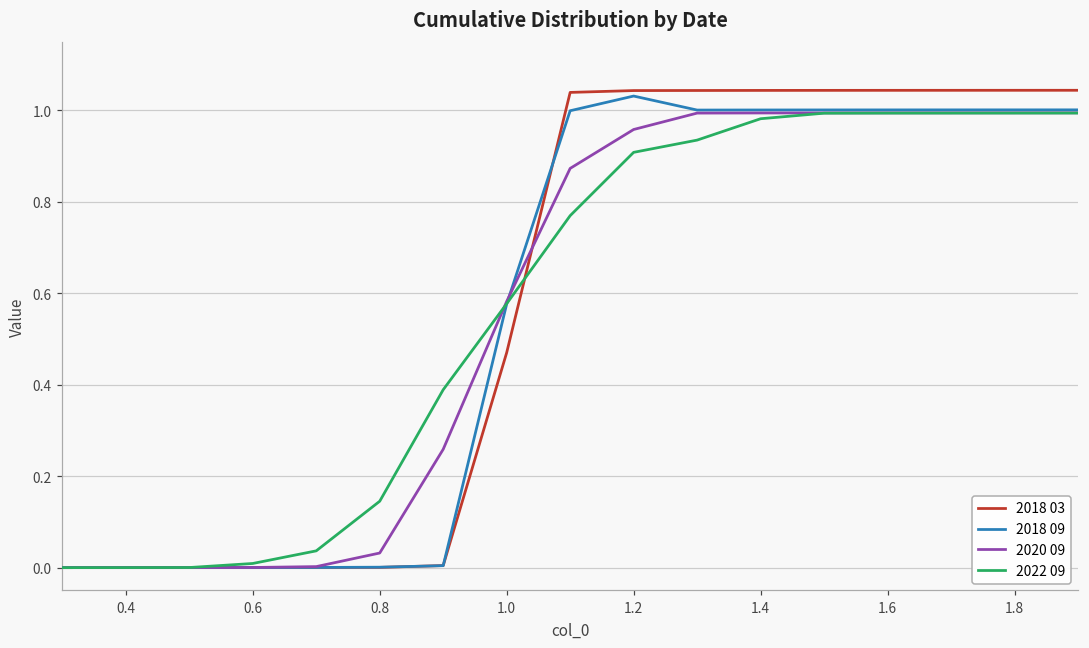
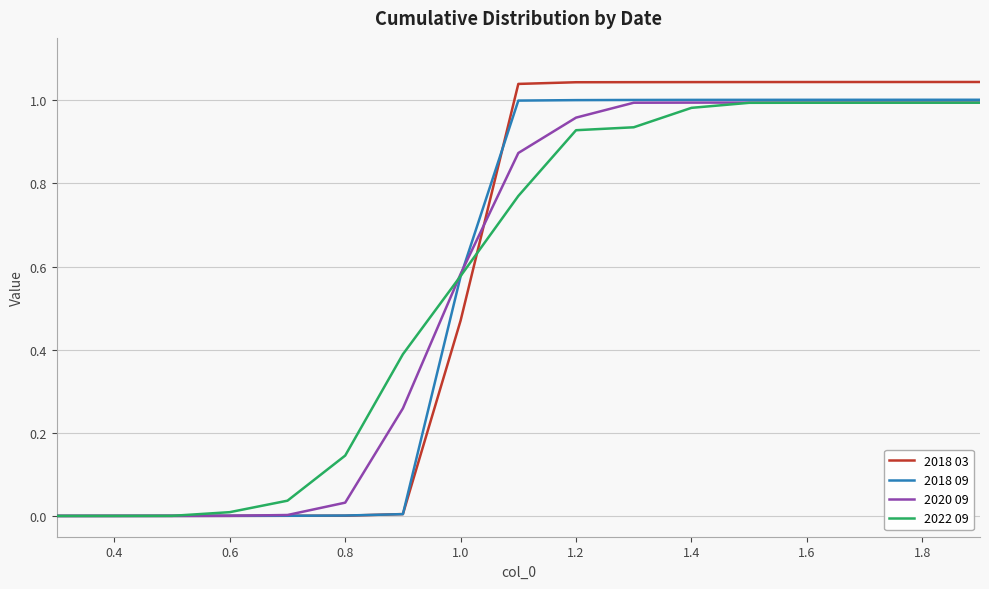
  {
    "2018 03": {
      "1.0": 0.47,
      "1.2": 1.04,
      "1.4": 1.04,
      "1.6": 1.04,
      "1.8": 1.04
    },
    "2018 09": {
-     "1.2": 1.03,
+     "1.2": 1.00,
      "1.4": 1.00,
      "1.6": 1.00,
      "1.8": 1.00
    },
    "2020 09": {
      "0.8": 0.03,
      "1.2": 0.96,
      "1.4": 0.99
    },
    "2022 09": {
      "0.6": 0.01,
      "0.8": 0.15,
-     "1.2": 0.91,
+     "1.2": 0.93,
      "1.4": 0.98
    }
  }
